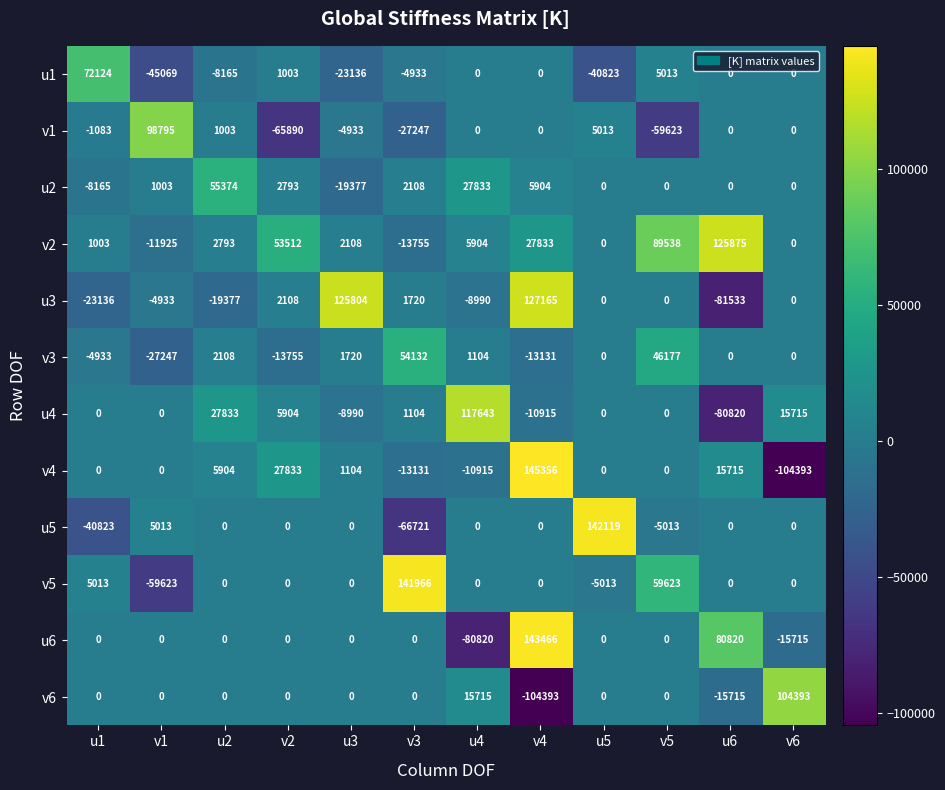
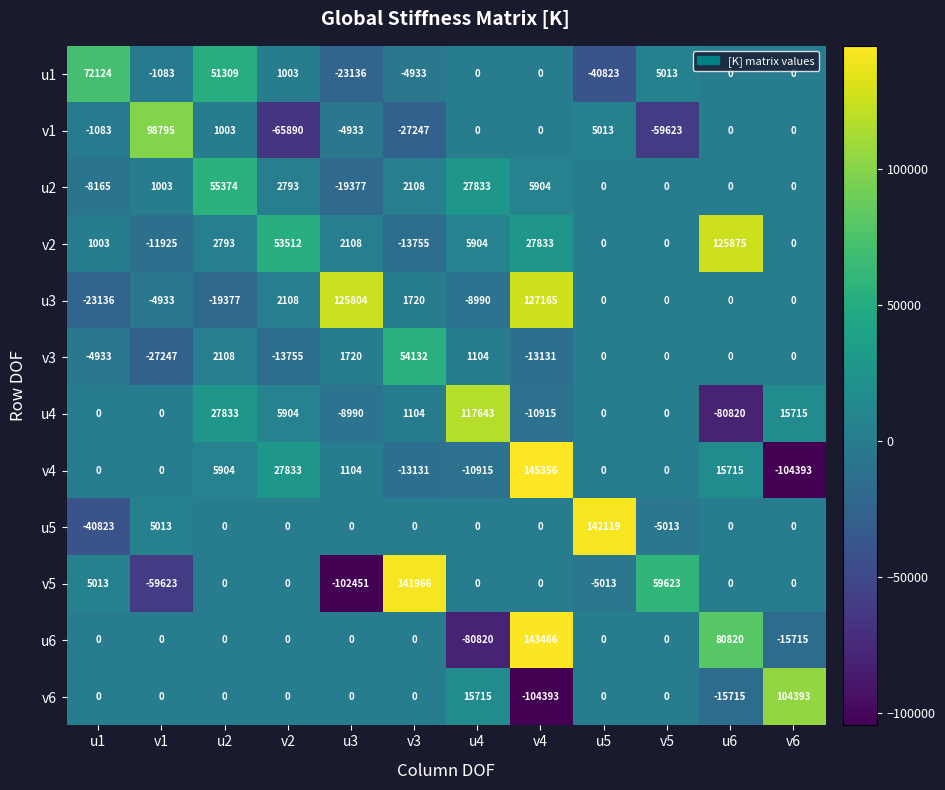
  {
    "u1": {
      "u1": 72124,
-     "v1": -45069,
-     "u2": -8165,
+     "v1": -1083,
+     "u2": 51309,
      "v2": 1003,
      "u3": -23136,
      "v3": -4933,
      "u4": 0,
      "v4": 0,
      "u5": -40823,
      "v5": 5013
    },
    "v1": {
      "u1": -1083,
      "v1": 98795,
      "u2": 1003,
      "v2": -65890,
      "u3": -4933,
      "v3": -27247,
      "u4": 0,
      "v4": 0,
      "u5": 5013,
      "v5": -59623,
      "u6": 0,
      "v6": 0
    },
    "u2": {
      "u1": -8165,
      "v1": 1003,
      "u2": 55374,
      "v2": 2793,
      "u3": -19377,
      "v3": 2108,
      "u4": 27833,
      "v4": 5904,
      "u5": 0,
      "v5": 0,
      "u6": 0,
      "v6": 0
    },
    "v2": {
      "u1": 1003,
      "v1": -11925,
      "u2": 2793,
      "v2": 53512,
      "u3": 2108,
      "v3": -13755,
      "u4": 5904,
      "v4": 27833,
      "u5": 0,
-     "v5": 89538,
+     "v5": 0,
      "u6": 125875,
      "v6": 0
    },
    "u3": {
      "u1": -23136,
      "v1": -4933,
      "u2": -19377,
      "v2": 2108,
      "u3": 125804,
      "v3": 1720,
      "u4": -8990,
      "v4": 127165,
      "u5": 0,
      "v5": 0,
-     "u6": -81533,
+     "u6": 0,
      "v6": 0
    },
    "v3": {
      "u1": -4933,
      "v1": -27247,
      "u2": 2108,
      "v2": -13755,
      "u3": 1720,
      "v3": 54132,
      "u4": 1104,
      "v4": -13131,
      "u5": 0,
-     "v5": 46177,
+     "v5": 0,
      "u6": 0,
      "v6": 0
    },
    "u4": {
      "u1": 0,
      "v1": 0,
      "u2": 27833,
      "v2": 5904,
      "u3": -8990,
      "v3": 1104,
      "u4": 117643,
      "v4": -10915,
      "u5": 0,
      "v5": 0,
      "u6": -80820,
      "v6": 15715
    },
    "v4": {
      "u1": 0,
      "v1": 0,
      "u2": 5904,
      "v2": 27833,
      "u3": 1104,
      "v3": -13131,
      "u4": -10915,
      "v4": 145356,
      "u5": 0,
      "v5": 0,
      "u6": 15715,
      "v6": -104393
    },
    "u5": {
      "u1": -40823,
      "v1": 5013,
      "u2": 0,
      "v2": 0,
      "u3": 0,
-     "v3": -66721,
+     "v3": 0,
      "u4": 0,
      "v4": 0,
      "u5": 142119,
      "v5": -5013,
      "u6": 0,
      "v6": 0
    },
    "v5": {
      "u1": 5013,
      "v1": -59623,
      "u2": 0,
      "v2": 0,
-     "u3": 0,
+     "u3": -102451,
      "v3": 141966,
      "u4": 0,
      "v4": 0,
      "u5": -5013,
      "v5": 59623,
      "u6": 0,
      "v6": 0
    },
    "u6": {
      "u1": 0,
      "v1": 0,
      "u2": 0,
      "v2": 0,
      "u3": 0,
      "v3": 0,
      "u4": -80820,
      "v4": 143466,
      "u5": 0,
      "v5": 0,
      "u6": 80820,
      "v6": -15715
    },
    "v6": {
      "u1": 0,
      "v1": 0,
      "u2": 0,
      "v2": 0,
      "u3": 0,
      "v3": 0,
      "u4": 15715,
      "v4": -104393,
      "u5": 0,
      "v5": 0,
      "u6": -15715,
      "v6": 104393
    }
  }
